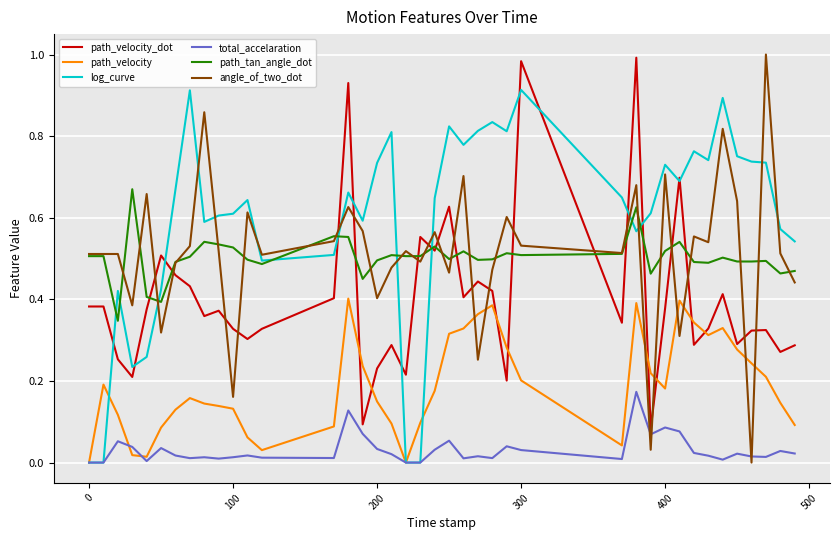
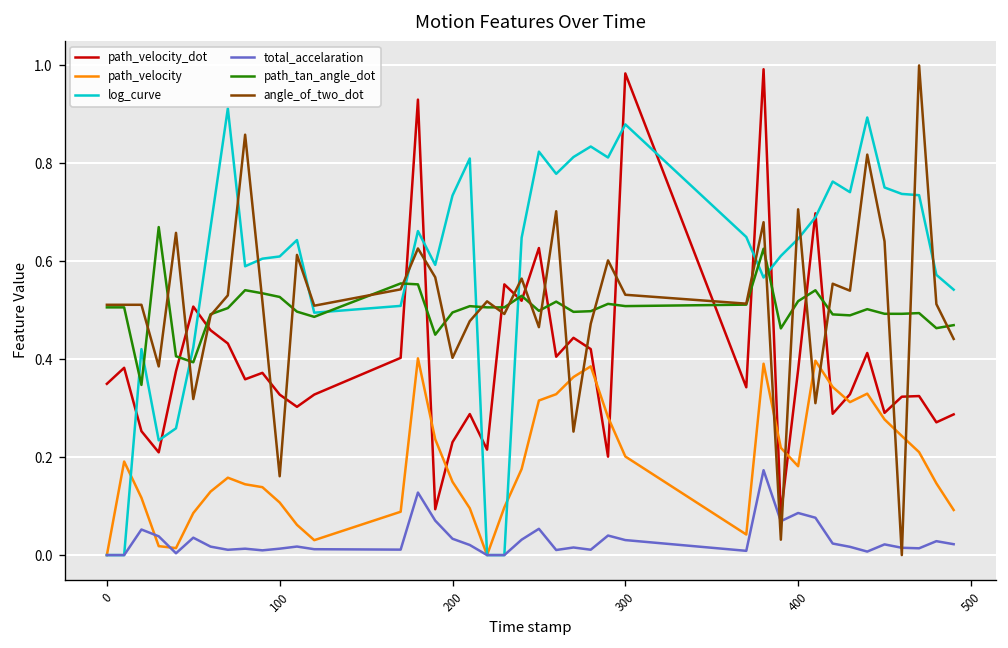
  {
    "path_velocity_dot": {
-     "0": 0.38,
+     "0": 0.35,
      "100": 0.33,
      "200": 0.23,
      "300": 0.98,
      "400": 0.38
    },
    "path_velocity": {
-     "100": 0.13,
+     "100": 0.11,
      "200": 0.15,
      "300": 0.20,
      "400": 0.18
    },
    "log_curve": {
      "100": 0.61,
      "200": 0.73,
-     "300": 0.91,
-     "400": 0.73
+     "300": 0.88,
+     "400": 0.65
    },
    "total_accelaration": {
      "100": 0.01,
      "200": 0.03,
      "300": 0.03,
      "400": 0.09
    },
    "path_tan_angle_dot": {
      "100": 0.53,
      "200": 0.50,
      "300": 0.51,
      "400": 0.52
    },
    "angle_of_two_dot": {
      "100": 0.16,
      "200": 0.40,
      "300": 0.53,
      "400": 0.71
    }
  }
